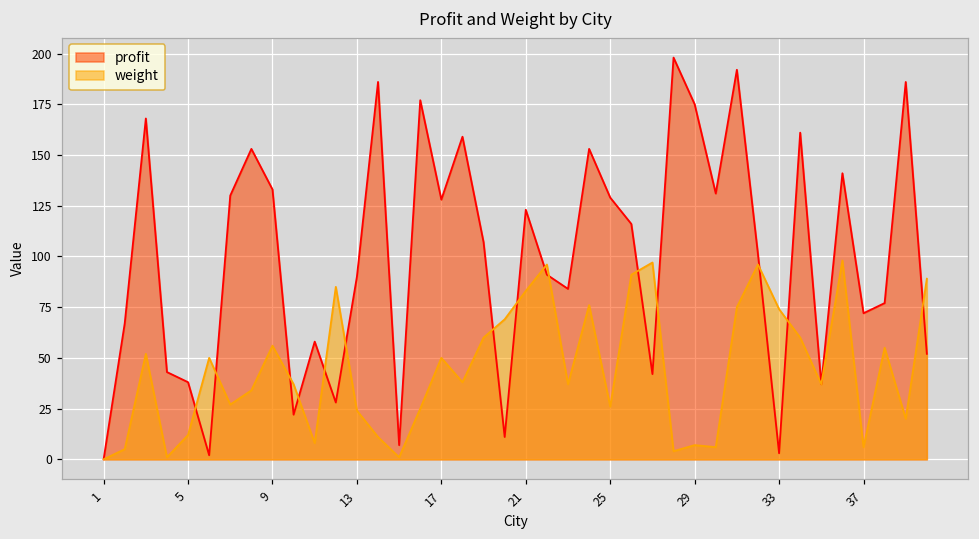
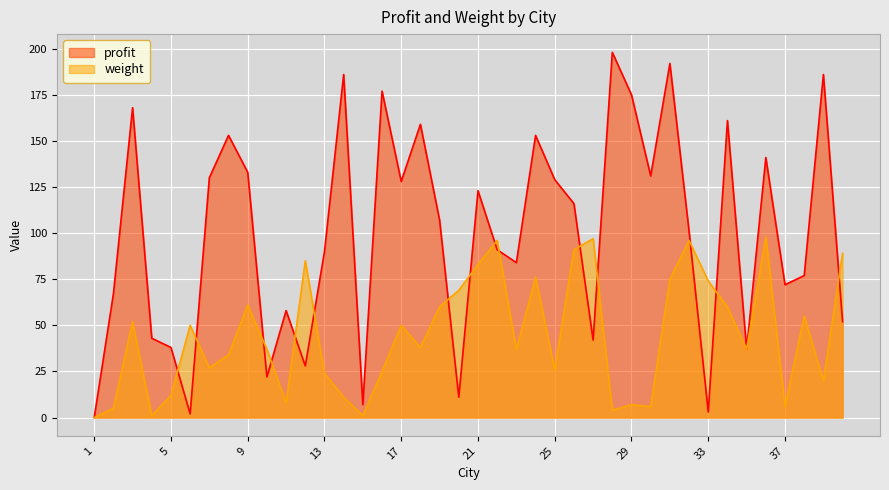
  {
    "profit": {
      "5": 38,
      "9": 133,
      "13": 90,
      "17": 128,
      "21": 123,
      "25": 129,
      "29": 175,
      "33": 3,
      "37": 72
    },
    "weight": {
      "5": 12,
-     "9": 56,
+     "9": 61,
      "13": 24,
      "17": 50,
      "21": 83,
      "25": 26,
      "29": 7,
      "33": 74,
      "37": 6
    }
  }
